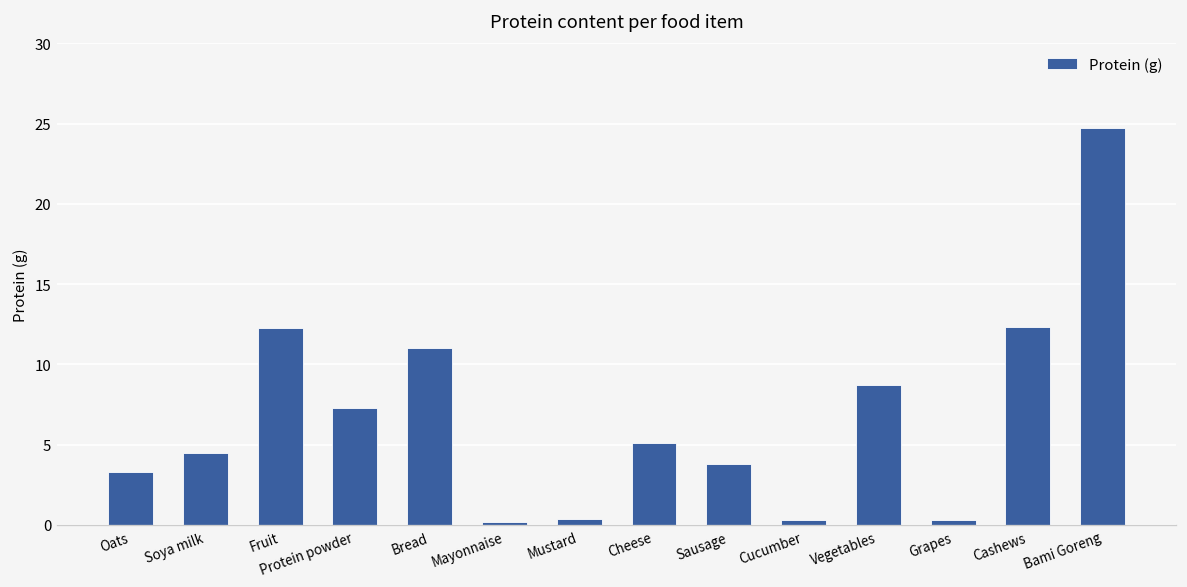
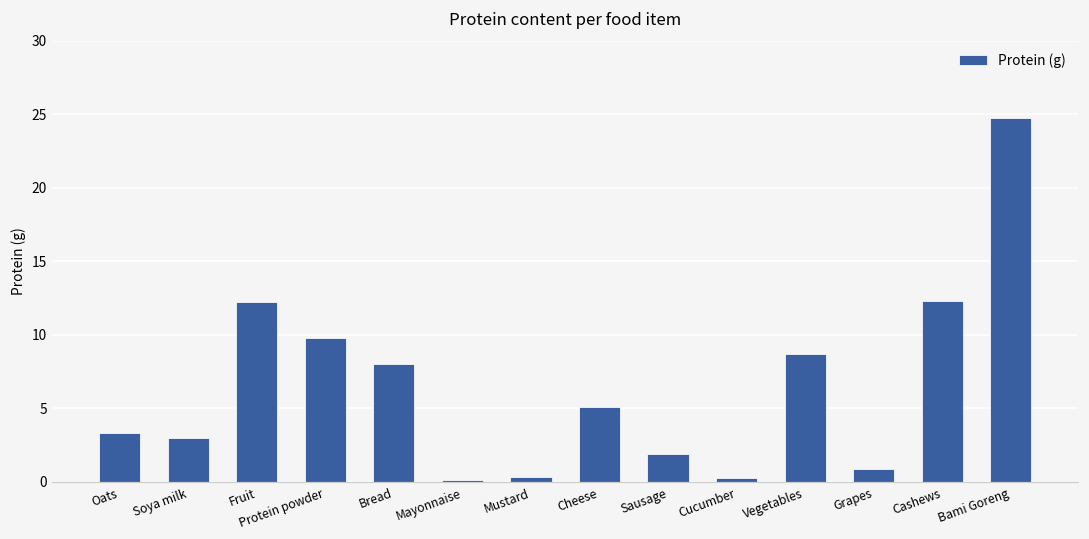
  {
    "Oats": 3.3,
-   "Soya milk": 4.5,
+   "Soya milk": 3.0,
    "Fruit": 12.2,
-   "Protein powder": 7.3,
-   "Bread": 11,
+   "Protein powder": 9.8,
+   "Bread": 8,
    "Mustard": 0.4,
    "Cheese": 5.1,
-   "Sausage": 3.8,
+   "Sausage": 1.9,
    "Cucumber": 0.3,
    "Vegetables": 8.7,
-   "Grapes": 0.3,
+   "Grapes": 0.9,
    "Cashews": 12.3,
    "Bami Goreng": 24.8
  }
